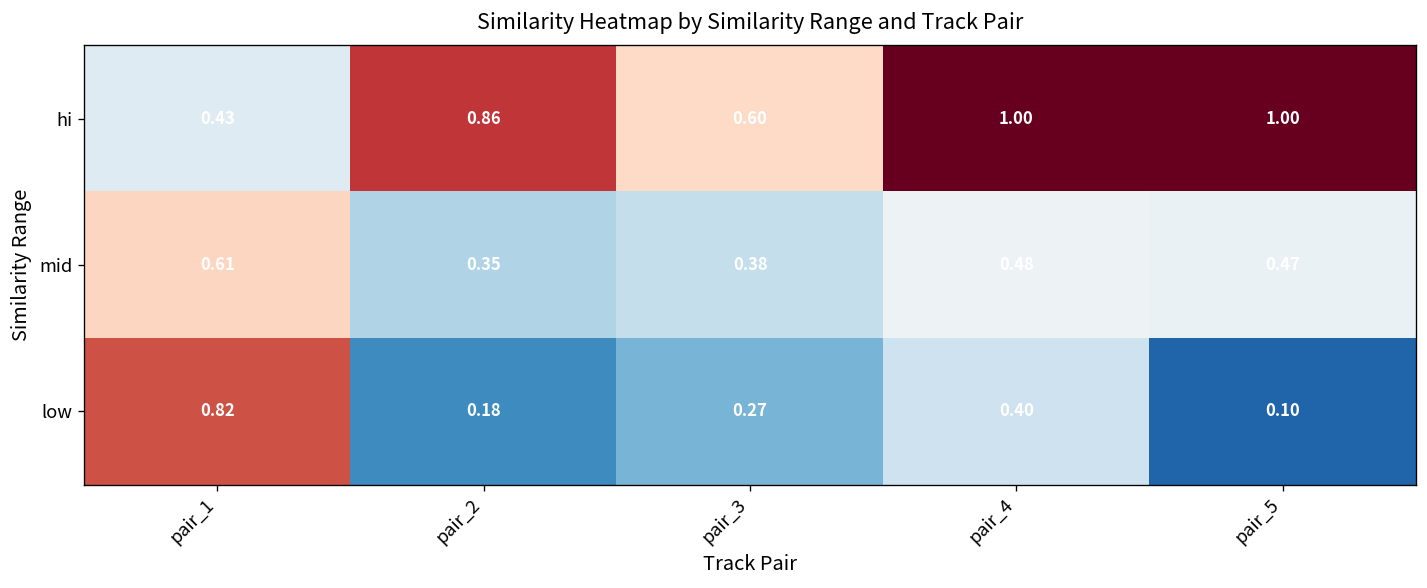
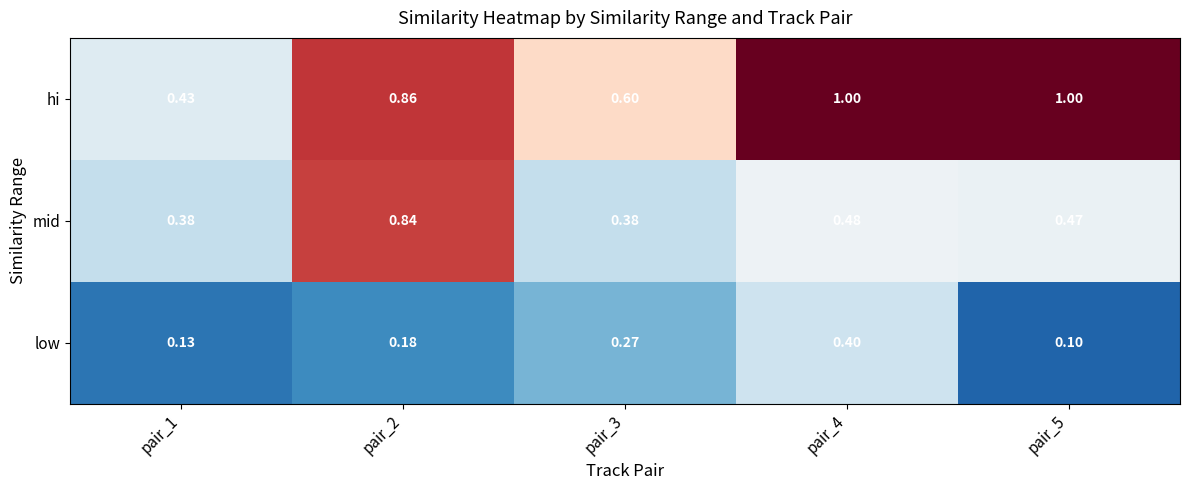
  {
    "hi": {
      "pair_2": 0.86,
      "pair_3": 0.60,
      "pair_4": 1.00,
      "pair_5": 1.00
    },
    "mid": {
-     "pair_1": 0.61,
-     "pair_2": 0.35,
+     "pair_1": 0.38,
+     "pair_2": 0.84,
      "pair_3": 0.38
    },
    "low": {
-     "pair_1": 0.82,
+     "pair_1": 0.13,
      "pair_2": 0.18,
      "pair_3": 0.27,
      "pair_4": 0.40,
      "pair_5": 0.10
    }
  }
